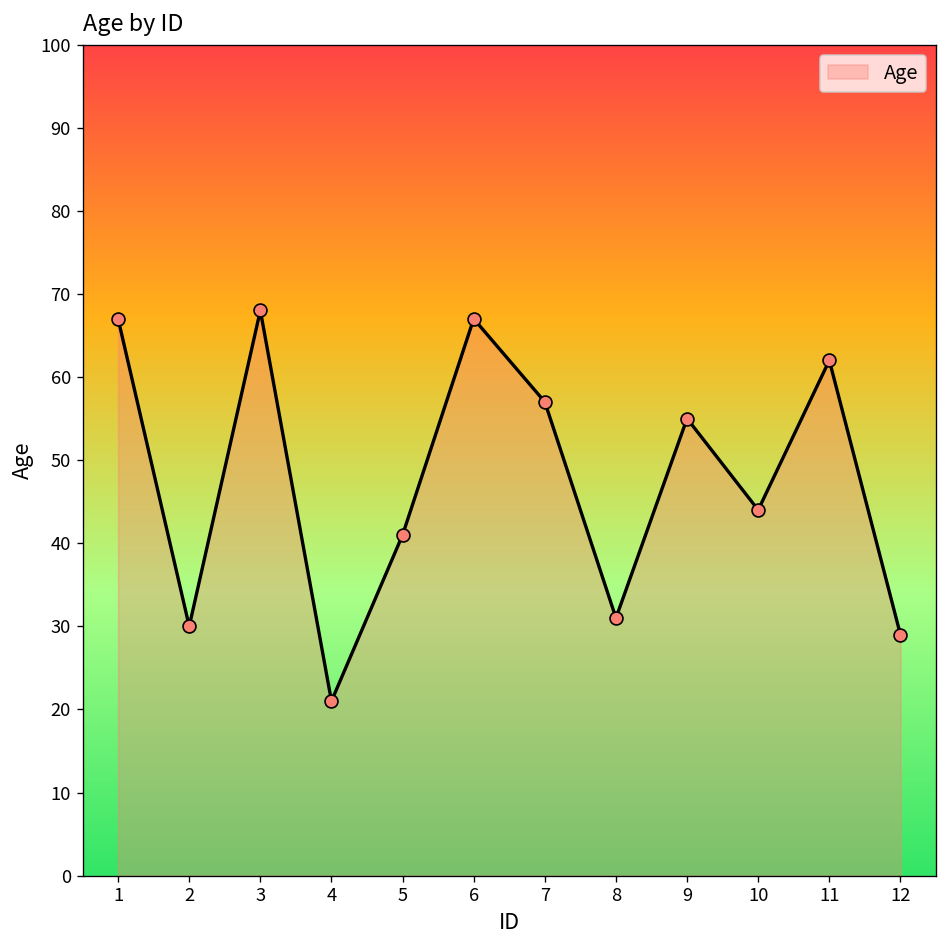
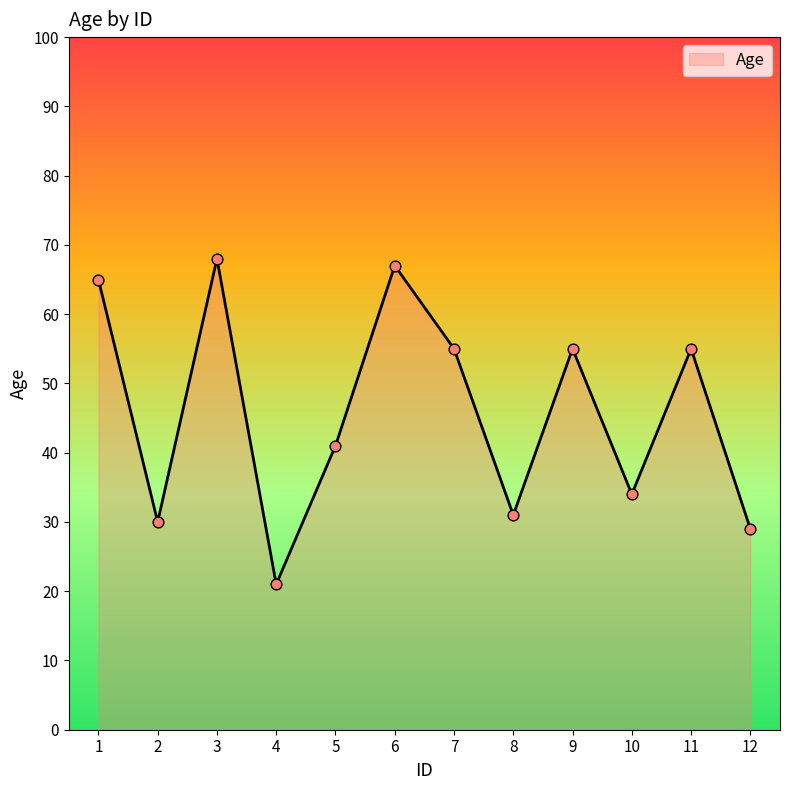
  {
-   "1": 67,
+   "1": 65,
    "2": 30,
    "3": 68,
    "4": 21,
    "5": 41,
    "6": 67,
-   "7": 57,
+   "7": 55,
    "8": 31,
    "9": 55,
-   "10": 44,
-   "11": 62,
+   "10": 34,
+   "11": 55,
    "12": 29
  }
